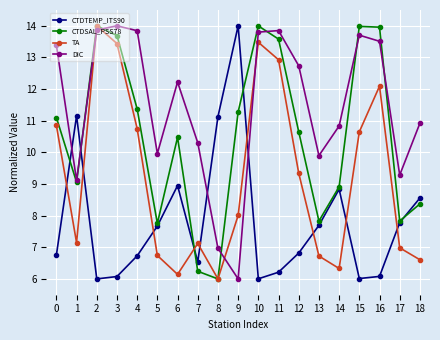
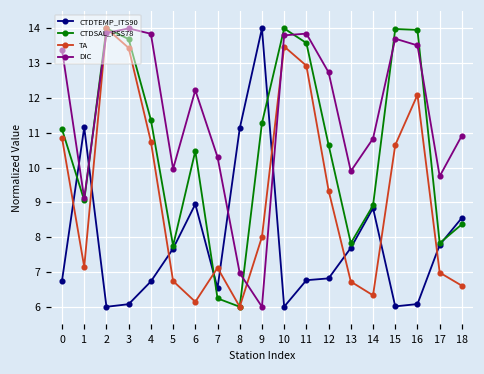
  {
    "CTDTEMP_ITS90": {
      "0": 6.7,
      "1": 11.2,
      "2": 6.0,
      "3": 6.1,
      "4": 6.7,
      "5": 7.7,
      "6": 8.9,
      "7": 6.5,
      "8": 11.1,
      "9": 14.0,
      "10": 6.0,
-     "11": 6.2,
+     "11": 6.8,
      "12": 6.8,
      "13": 7.7,
      "15": 6.0,
      "16": 6.1,
      "18": 8.6
    },
    "CTDSAL_PSS78": {
      "0": 11.1,
      "4": 11.4,
      "5": 7.8,
      "6": 10.5,
      "7": 6.2,
      "9": 11.3,
      "10": 14.0,
      "11": 13.6,
      "12": 10.6,
      "13": 7.8,
      "15": 14.0,
      "16": 14.0,
      "18": 8.4
    },
    "TA": {
      "0": 10.9,
      "1": 7.1,
      "4": 10.7,
      "5": 6.7,
      "6": 6.1,
      "7": 7.1,
      "9": 8.0,
      "10": 13.5,
      "11": 12.9,
      "12": 9.3,
      "13": 6.7,
      "14": 6.3,
      "15": 10.6,
      "16": 12.1,
      "17": 7.0,
      "18": 6.6
    },
    "DIC": {
      "4": 13.8,
      "5": 10.0,
      "6": 12.2,
      "7": 10.3,
      "8": 7.0,
      "9": 6.0,
      "10": 13.8,
      "11": 13.8,
      "12": 12.7,
      "13": 9.9,
      "14": 10.8,
      "15": 13.7,
      "16": 13.5,
-     "17": 9.3,
+     "17": 9.8,
      "18": 10.9
    }
  }
